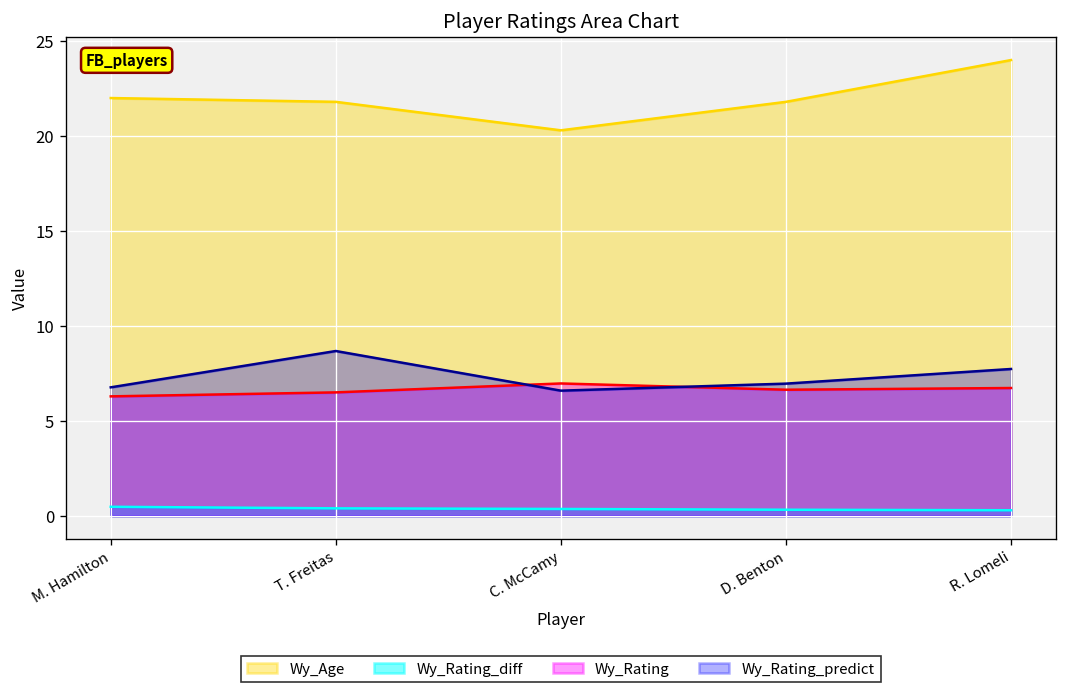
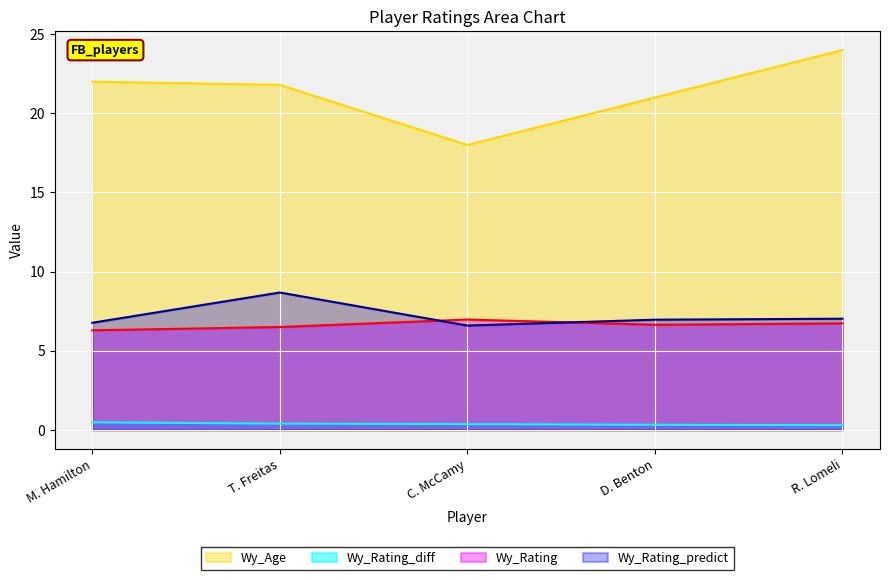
  {
    "Wy_Age": {
      "M. Hamilton": 22.0,
      "T. Freitas": 21.8,
-     "C. McCamy": 20.3,
-     "D. Benton": 21.8,
+     "C. McCamy": 18.0,
+     "D. Benton": 21.0,
      "R. Lomeli": 24.0
    },
    "Wy_Rating_diff": {
      "M. Hamilton": 0.5,
      "T. Freitas": 0.4,
      "C. McCamy": 0.4,
      "D. Benton": 0.3,
      "R. Lomeli": 0.3
    },
    "Wy_Rating": {
      "M. Hamilton": 6.3,
      "T. Freitas": 6.5,
      "C. McCamy": 7.0,
      "D. Benton": 6.6,
      "R. Lomeli": 6.7
    },
    "Wy_Rating_predict": {
      "M. Hamilton": 6.8,
      "T. Freitas": 8.7,
      "C. McCamy": 6.6,
      "D. Benton": 7.0,
-     "R. Lomeli": 7.7
+     "R. Lomeli": 7.0
    }
  }
